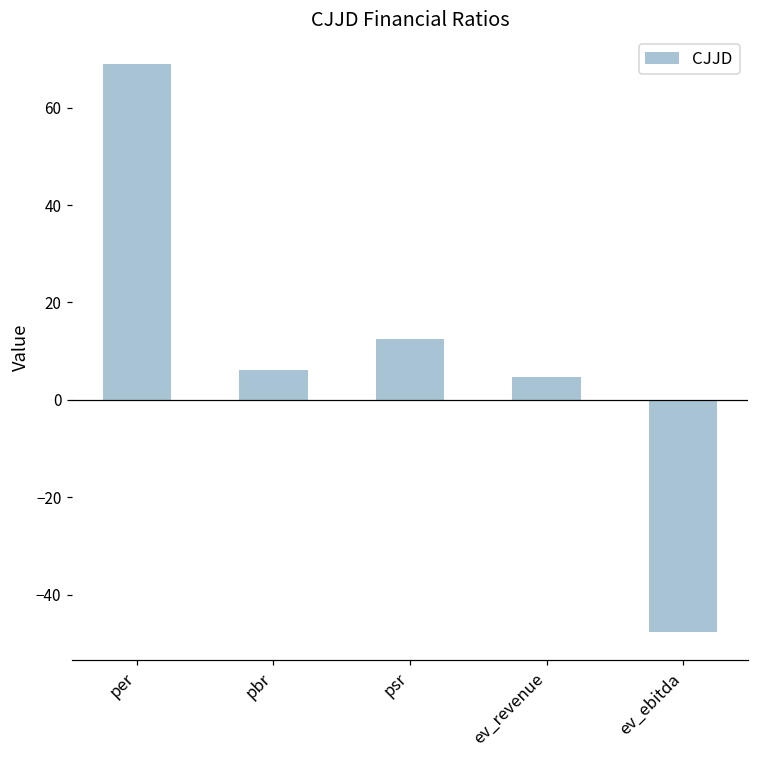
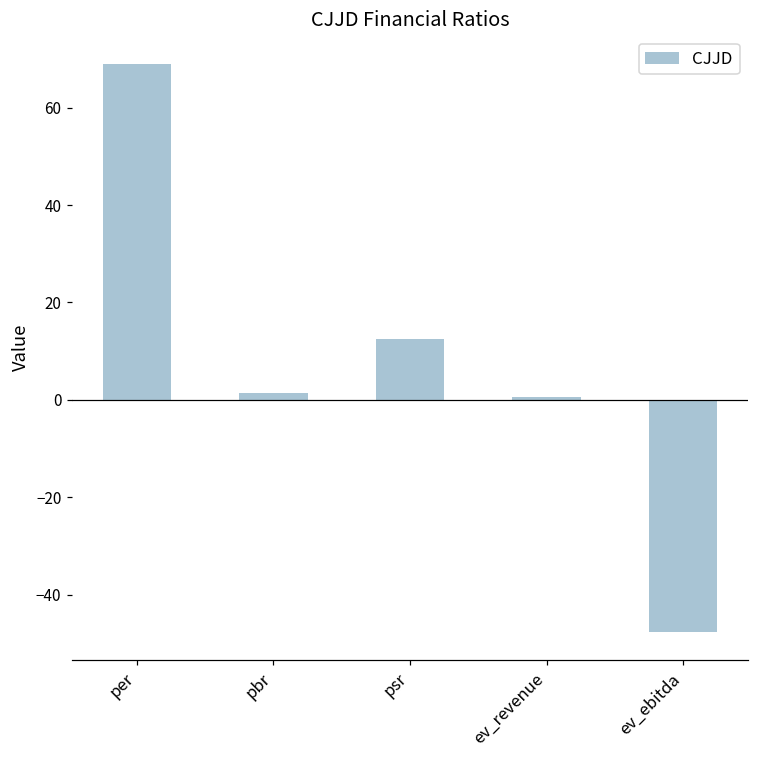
  {
    "per": 69,
-   "pbr": 6,
+   "pbr": 1,
    "psr": 12,
-   "ev_revenue": 5,
+   "ev_revenue": 1,
    "ev_ebitda": -48
  }
